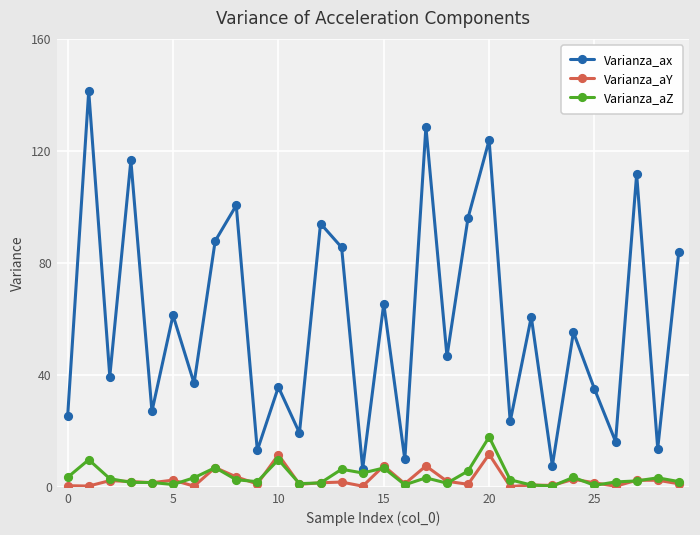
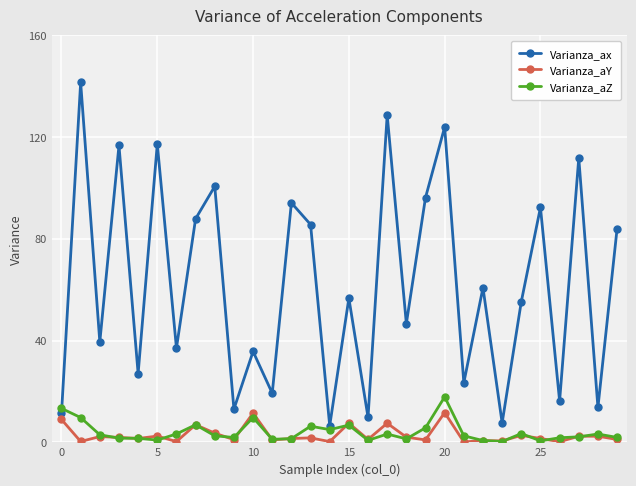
  {
    "Varianza_ax": {
-     "0": 25,
-     "5": 61,
+     "0": 11,
+     "5": 117,
      "10": 36,
-     "15": 65,
+     "15": 57,
      "20": 124,
-     "25": 35
+     "25": 92
    },
    "Varianza_aY": {
-     "0": 0,
+     "0": 9,
      "5": 2,
      "10": 12,
      "20": 12
    },
    "Varianza_aZ": {
-     "0": 3,
+     "0": 13,
      "5": 1,
      "10": 10,
      "20": 18
    }
  }
